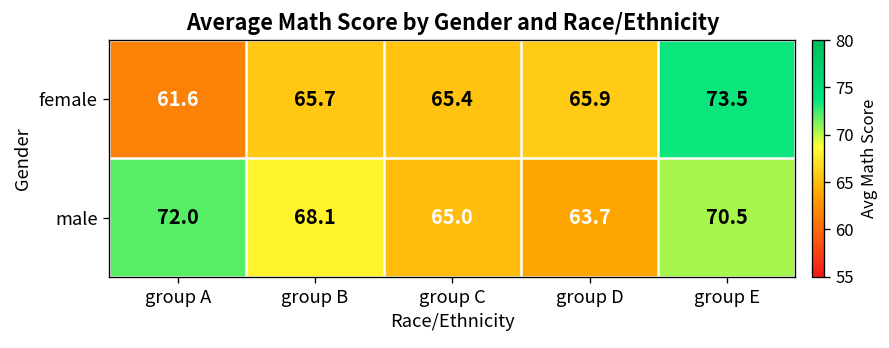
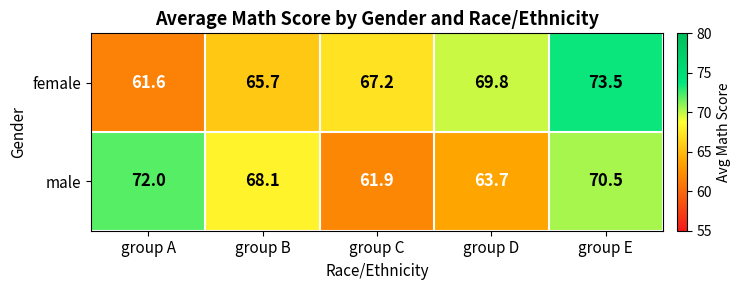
  {
    "female": {
      "group A": 61.6,
      "group B": 65.7,
-     "group C": 65.4,
-     "group D": 65.9,
+     "group C": 67.2,
+     "group D": 69.8,
      "group E": 73.5
    },
    "male": {
      "group A": 72.0,
      "group B": 68.1,
-     "group C": 65.0,
+     "group C": 61.9,
      "group D": 63.7,
      "group E": 70.5
    }
  }
